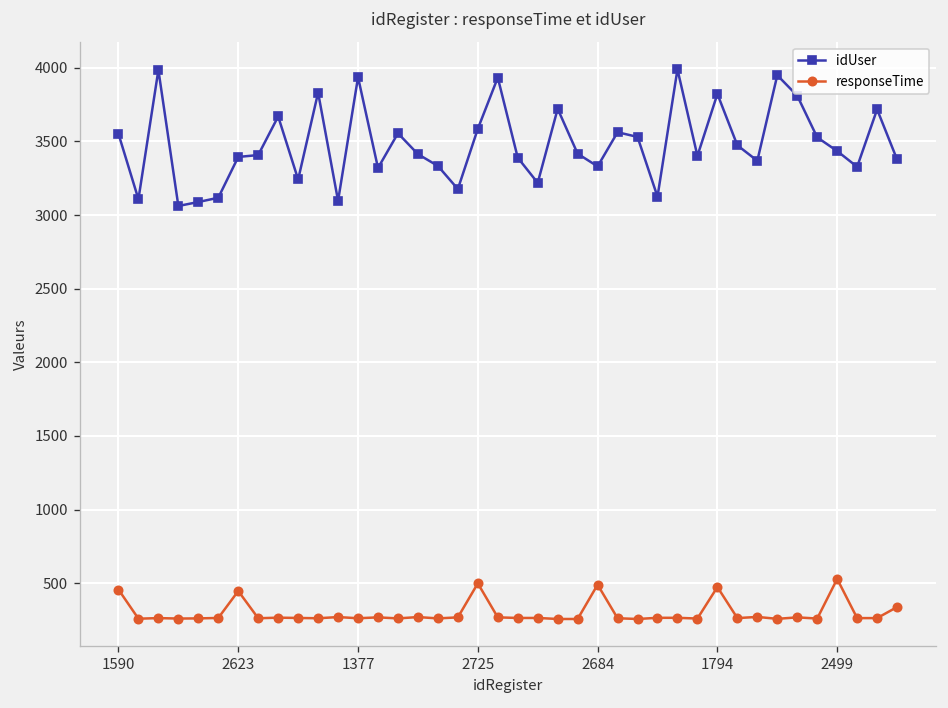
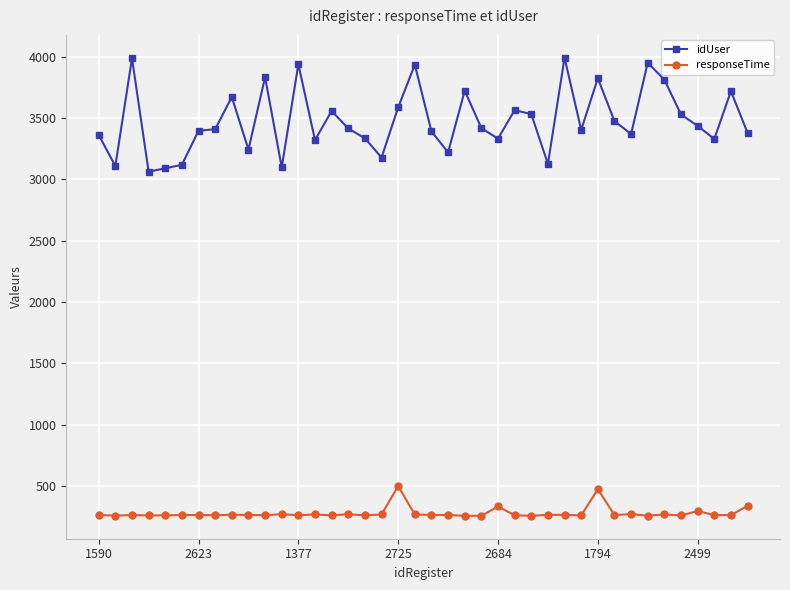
  {
    "idUser": {
-     "1590": 3550,
+     "1590": 3360,
      "2623": 3400,
      "1377": 3940,
      "2725": 3590,
      "2684": 3330,
      "1794": 3820,
      "2499": 3440
    },
    "responseTime": {
-     "1590": 460,
-     "2623": 450,
+     "1590": 260,
+     "2623": 260,
      "1377": 260,
      "2725": 500,
-     "2684": 490,
+     "2684": 330,
      "1794": 470,
-     "2499": 530
+     "2499": 300
    }
  }
